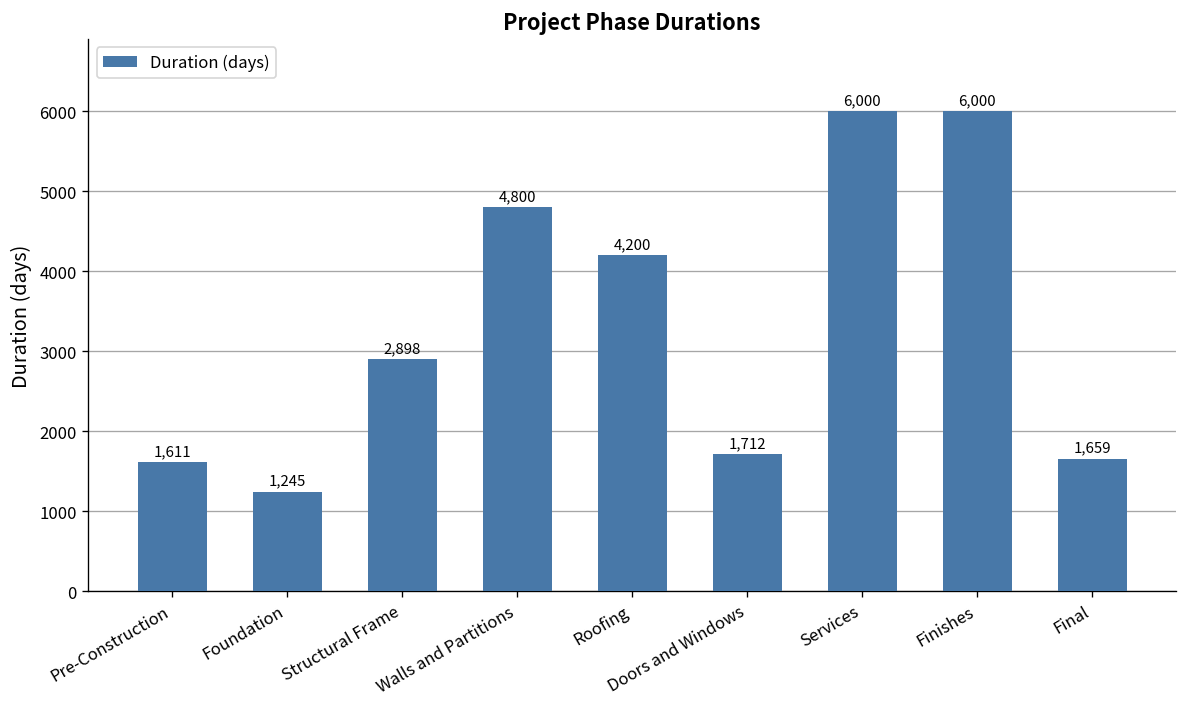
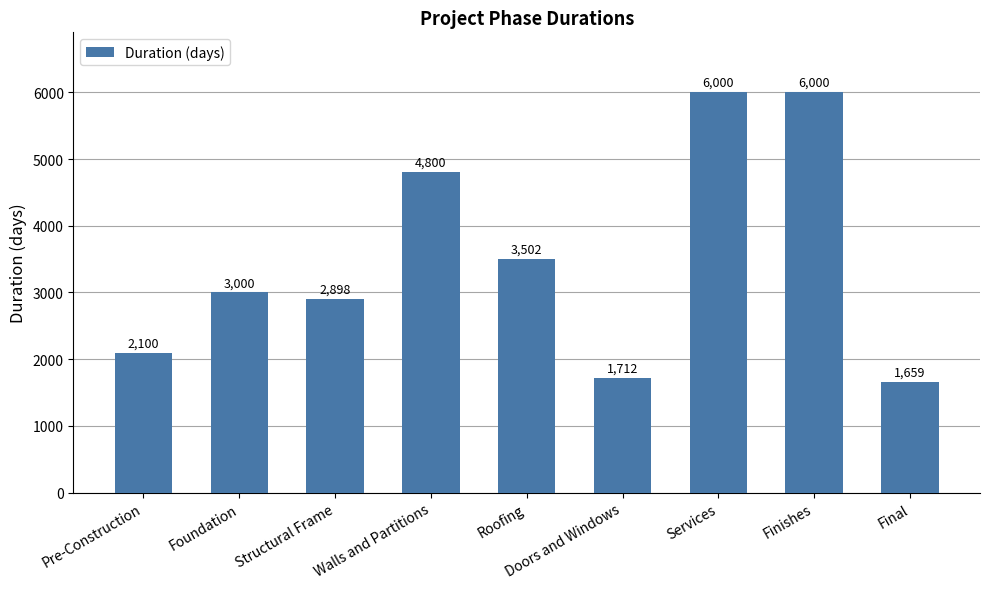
  {
-   "Pre-Construction": "1,611",
-   "Foundation": "1,245",
+   "Pre-Construction": "2,100",
+   "Foundation": "3,000",
    "Structural Frame": "2,898",
    "Walls and Partitions": "4,800",
-   "Roofing": "4,200",
+   "Roofing": "3,502",
    "Doors and Windows": "1,712",
    "Services": "6,000",
    "Finishes": "6,000",
    "Final": "1,659"
  }
